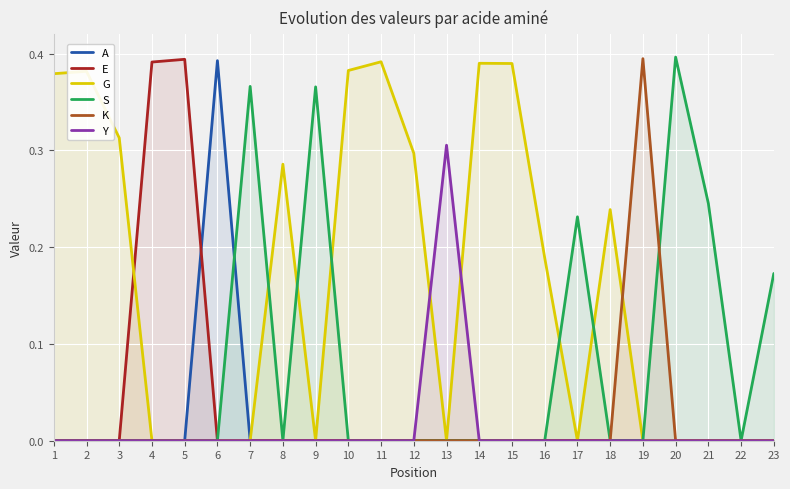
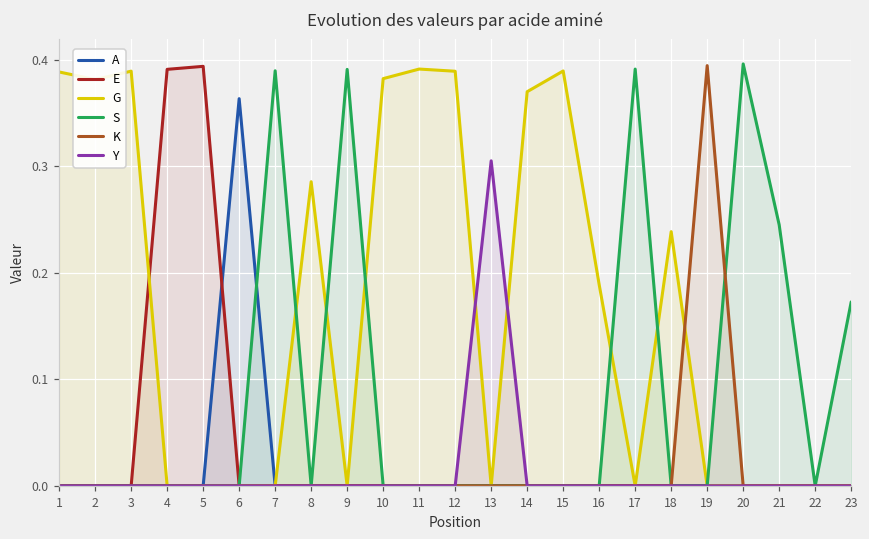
  {
    "A": {
-     "6": 0.39
+     "6": 0.36
    },
    "G": {
-     "1": 0.38,
-     "3": 0.31,
+     "1": 0.39,
+     "3": 0.39,
      "8": 0.29,
      "10": 0.38,
      "11": 0.39,
-     "12": 0.30,
-     "14": 0.39,
+     "12": 0.39,
+     "14": 0.37,
      "15": 0.39,
      "16": 0.19,
      "18": 0.24
    },
    "S": {
-     "7": 0.37,
-     "9": 0.37,
-     "17": 0.23,
+     "7": 0.39,
+     "9": 0.39,
+     "17": 0.39,
      "20": 0.40,
      "21": 0.25,
      "23": 0.17
    },
    "Y": {
      "13": 0.31
    }
  }
